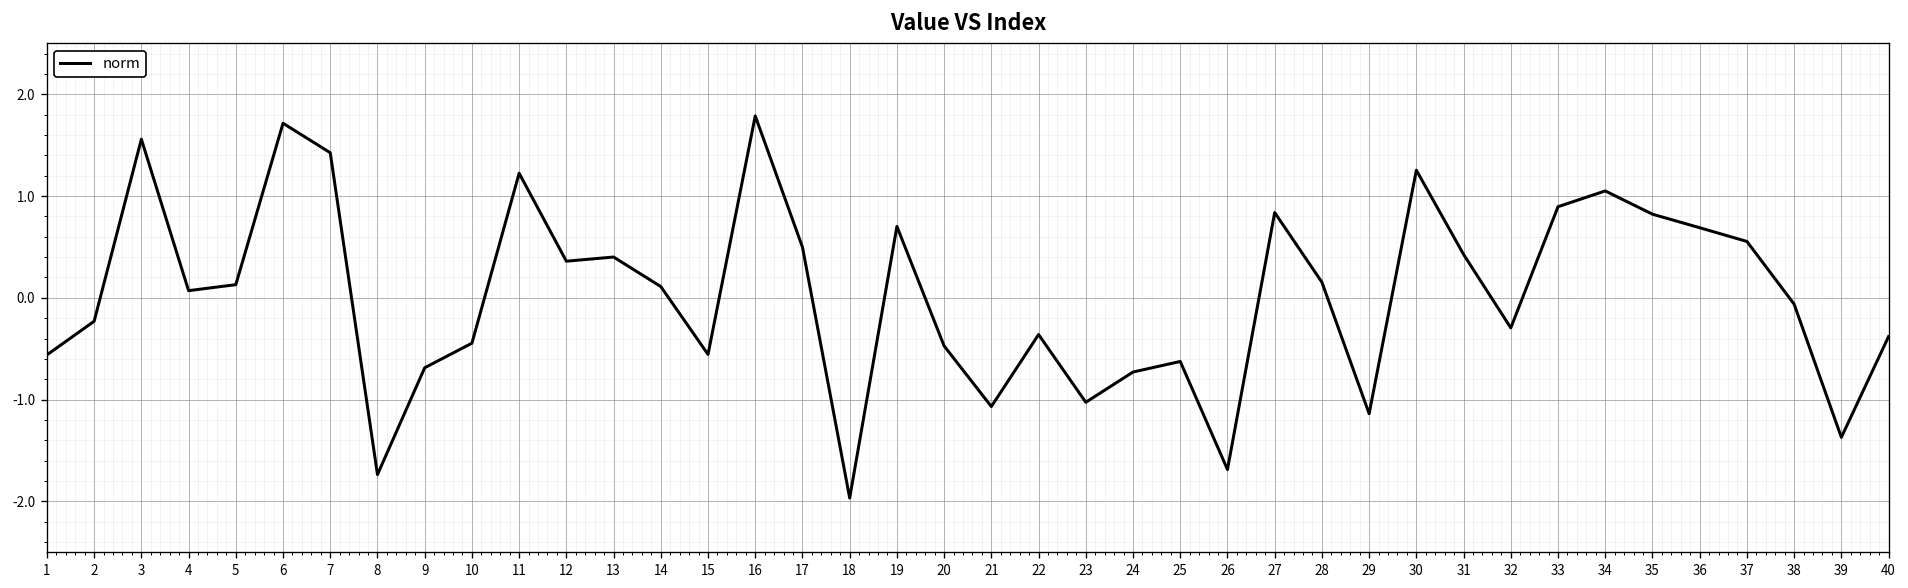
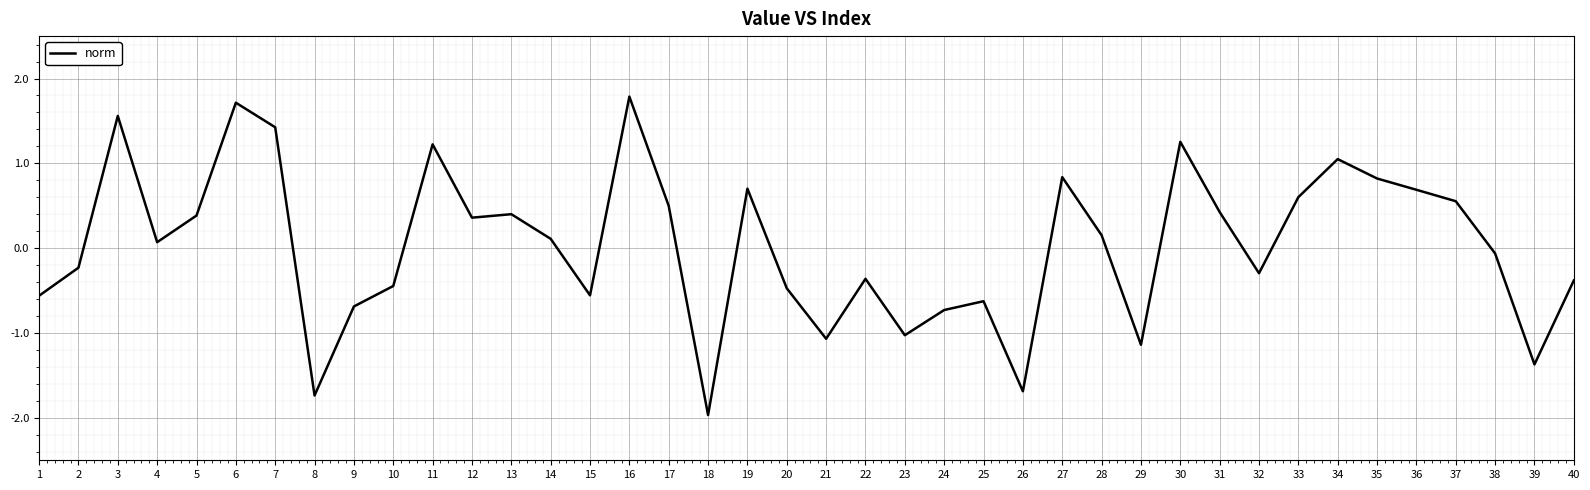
  {
    "1": -0.6,
    "2": -0.2,
    "3": 1.6,
    "4": 0.1,
-   "5": 0.1,
+   "5": 0.4,
    "6": 1.7,
    "7": 1.4,
    "8": -1.7,
    "9": -0.7,
    "10": -0.4,
    "11": 1.2,
    "12": 0.4,
    "13": 0.4,
    "14": 0.1,
    "15": -0.6,
    "16": 1.8,
    "17": 0.5,
    "18": -2.0,
    "19": 0.7,
    "20": -0.5,
    "21": -1.1,
    "22": -0.4,
    "23": -1.0,
    "24": -0.7,
    "25": -0.6,
    "26": -1.7,
    "27": 0.8,
    "28": 0.2,
    "29": -1.1,
    "30": 1.3,
    "31": 0.4,
    "32": -0.3,
-   "33": 0.9,
+   "33": 0.6,
    "34": 1.1,
    "35": 0.8,
    "36": 0.7,
    "37": 0.6,
    "38": -0.1,
    "39": -1.4,
    "40": -0.4
  }
